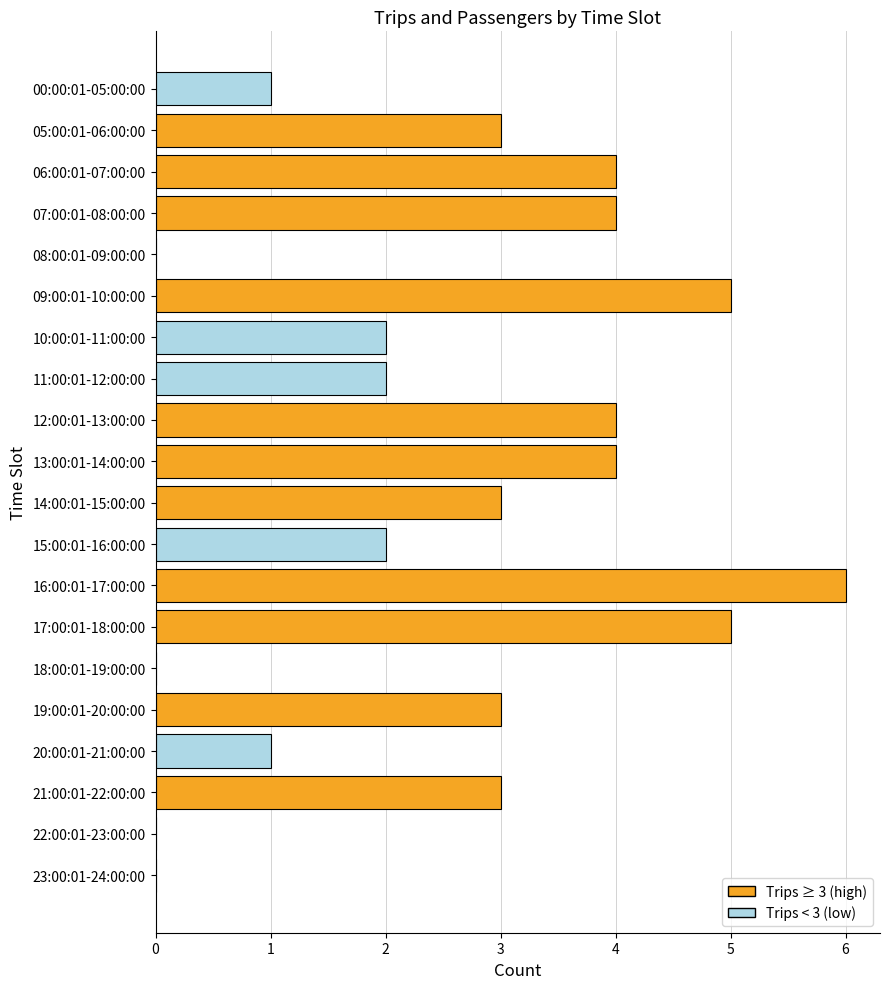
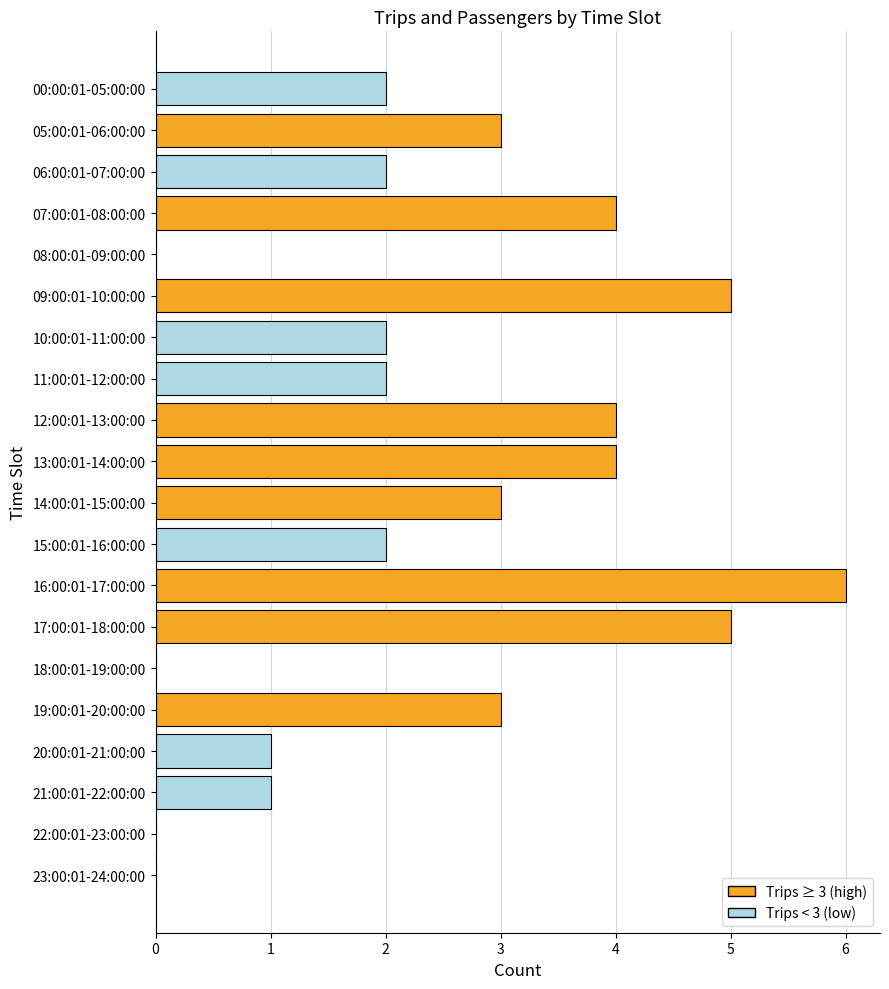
  {
-   "00:00:01-05:00:00": 1,
+   "00:00:01-05:00:00": 2,
    "05:00:01-06:00:00": 3,
-   "06:00:01-07:00:00": 4,
+   "06:00:01-07:00:00": 2,
    "07:00:01-08:00:00": 4,
    "08:00:01-09:00:00": 0,
    "09:00:01-10:00:00": 5,
    "10:00:01-11:00:00": 2,
    "11:00:01-12:00:00": 2,
    "12:00:01-13:00:00": 4,
    "13:00:01-14:00:00": 4,
    "14:00:01-15:00:00": 3,
    "15:00:01-16:00:00": 2,
    "16:00:01-17:00:00": 6,
    "17:00:01-18:00:00": 5,
    "18:00:01-19:00:00": 0,
    "19:00:01-20:00:00": 3,
    "20:00:01-21:00:00": 1,
-   "21:00:01-22:00:00": 3,
+   "21:00:01-22:00:00": 1,
    "22:00:01-23:00:00": 0,
    "23:00:01-24:00:00": 0
  }
